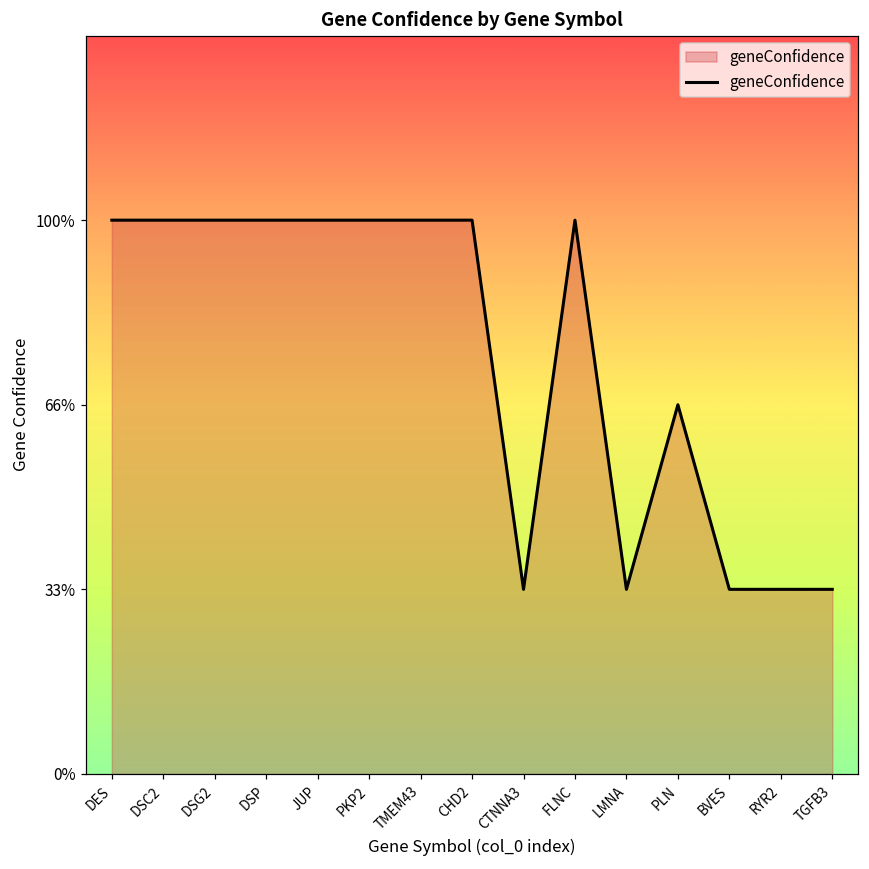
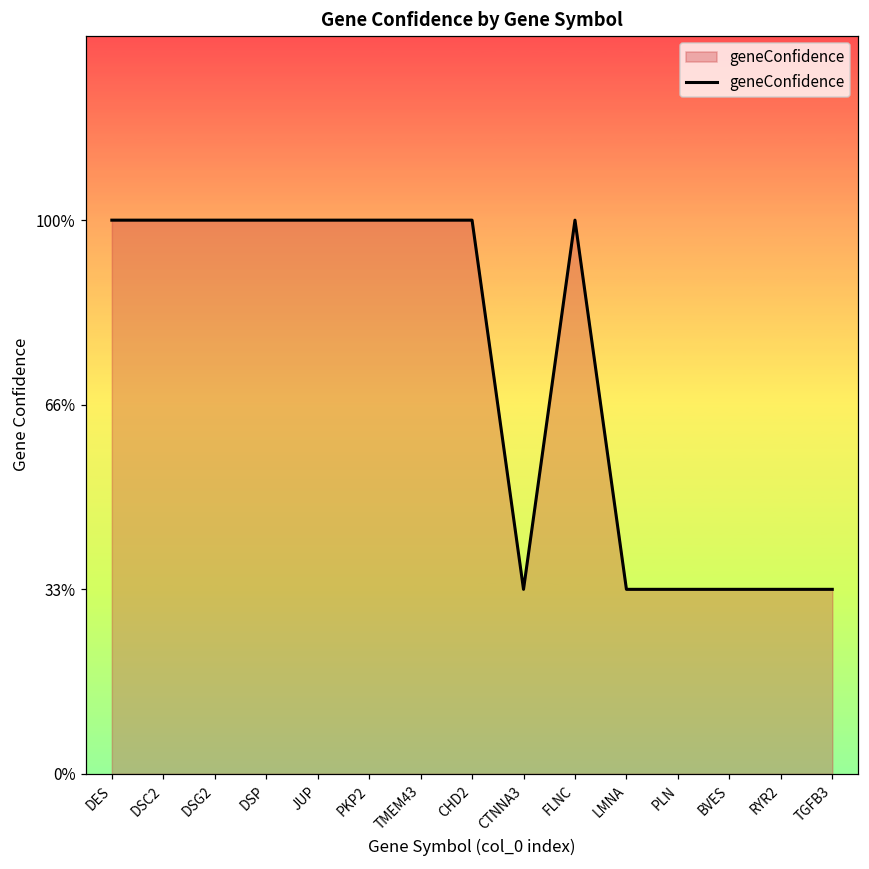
  {
    "DES": "100%",
    "DSC2": "100%",
    "DSG2": "100%",
    "DSP": "100%",
    "JUP": "100%",
    "PKP2": "100%",
    "TMEM43": "100%",
    "CHD2": "100%",
    "CTNNA3": "33%",
    "FLNC": "100%",
    "LMNA": "33%",
-   "PLN": "67%",
+   "PLN": "33%",
    "BVES": "33%",
    "RYR2": "33%",
    "TGFB3": "33%"
  }
